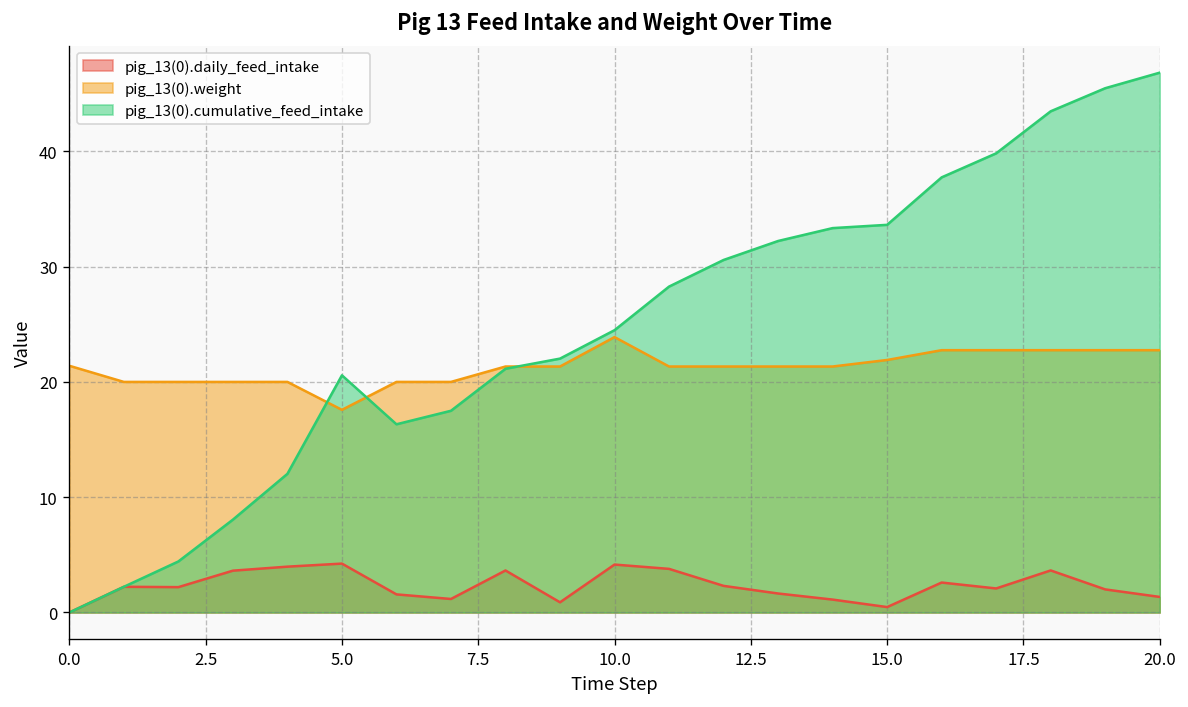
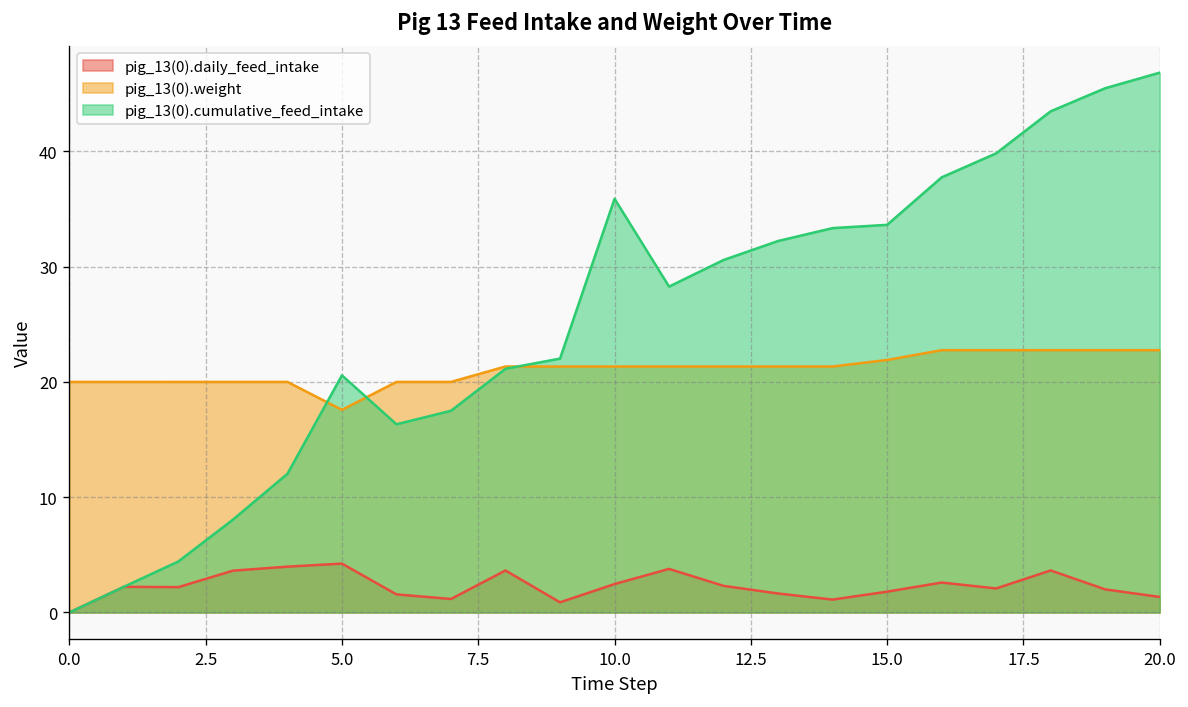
  {
    "pig_13(0).daily_feed_intake": {
      "5.0": 4,
-     "10.0": 4,
-     "15.0": 0,
+     "10.0": 2,
+     "15.0": 2,
      "20.0": 1
    },
    "pig_13(0).weight": {
-     "0.0": 21,
+     "0.0": 20,
      "5.0": 18,
-     "10.0": 24,
+     "10.0": 21,
      "15.0": 22,
      "20.0": 23
    },
    "pig_13(0).cumulative_feed_intake": {
      "5.0": 21,
-     "10.0": 24,
+     "10.0": 36,
      "15.0": 34,
      "20.0": 47
    }
  }
